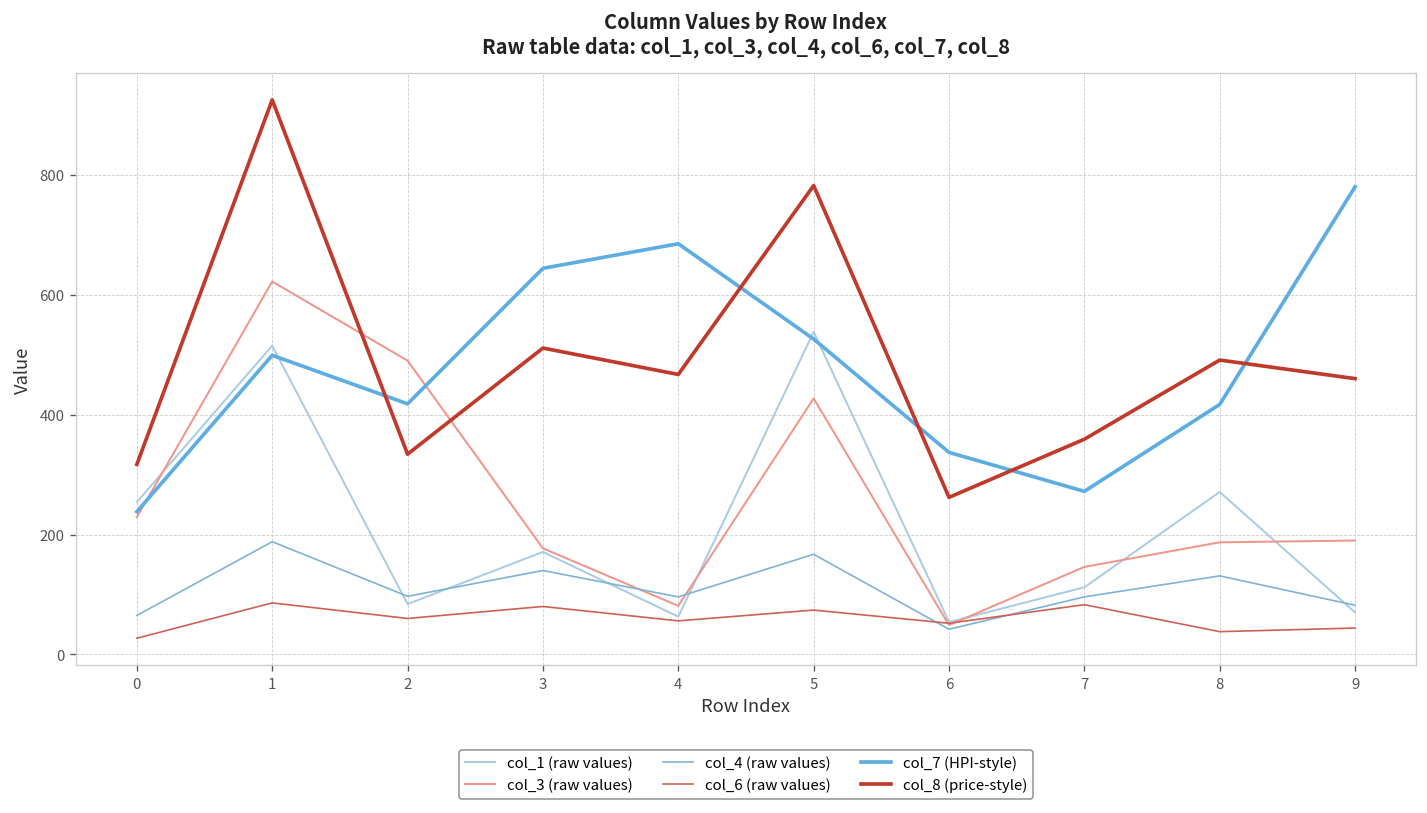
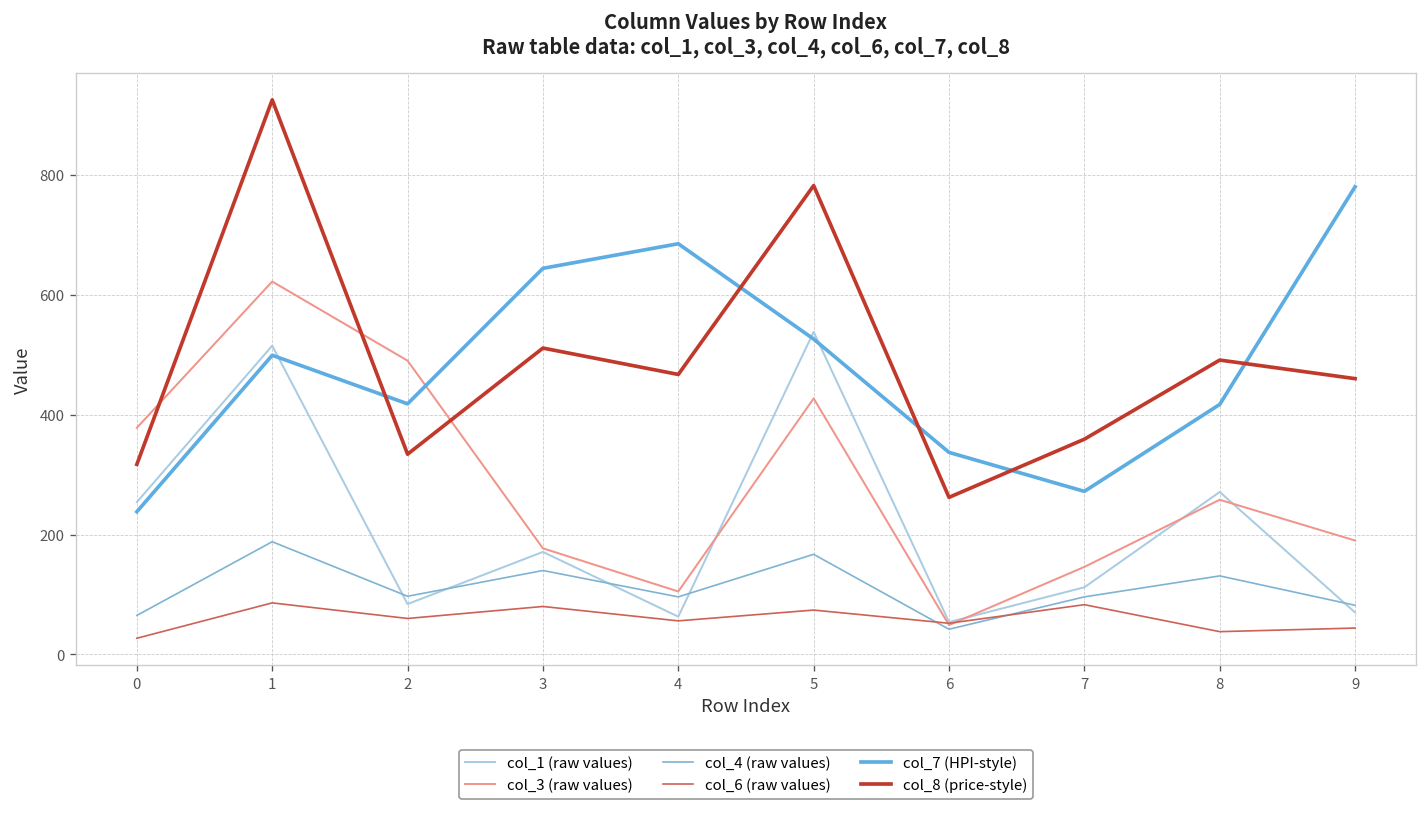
  {
    "col_3 (raw values)": {
-     "0": 230,
+     "0": 380,
      "1": 620,
      "2": 490,
      "3": 180,
-     "4": 80,
+     "4": 110,
      "5": 430,
      "7": 150,
-     "8": 190,
+     "8": 260,
      "9": 190
    }
  }
